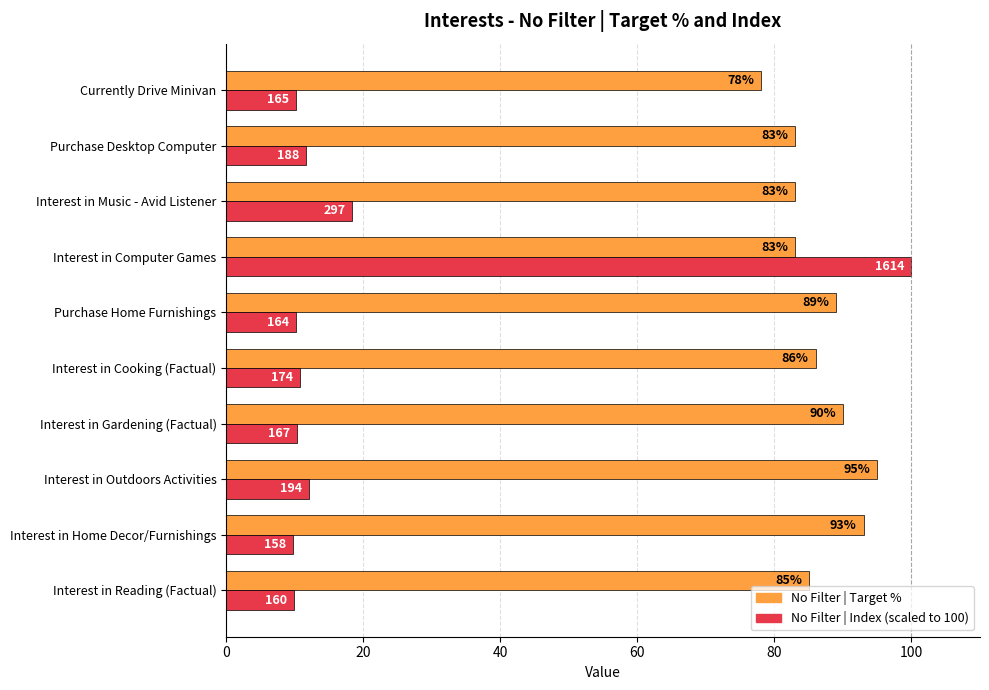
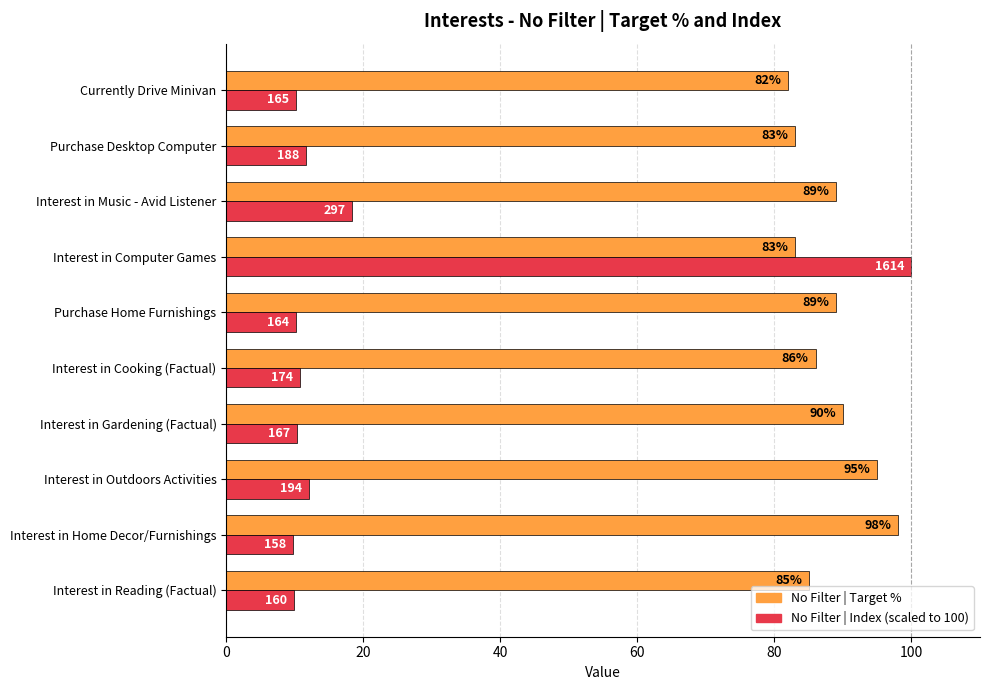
  {
    "No Filter | Target %": {
-     "Currently Drive Minivan": "78%",
+     "Currently Drive Minivan": "82%",
      "Purchase Desktop Computer": "83%",
-     "Interest in Music - Avid Listener": "83%",
+     "Interest in Music - Avid Listener": "89%",
      "Interest in Computer Games": "83%",
      "Purchase Home Furnishings": "89%",
      "Interest in Cooking (Factual)": "86%",
      "Interest in Gardening (Factual)": "90%",
      "Interest in Outdoors Activities": "95%",
-     "Interest in Home Decor/Furnishings": "93%"
+     "Interest in Home Decor/Furnishings": "98%"
    }
  }
